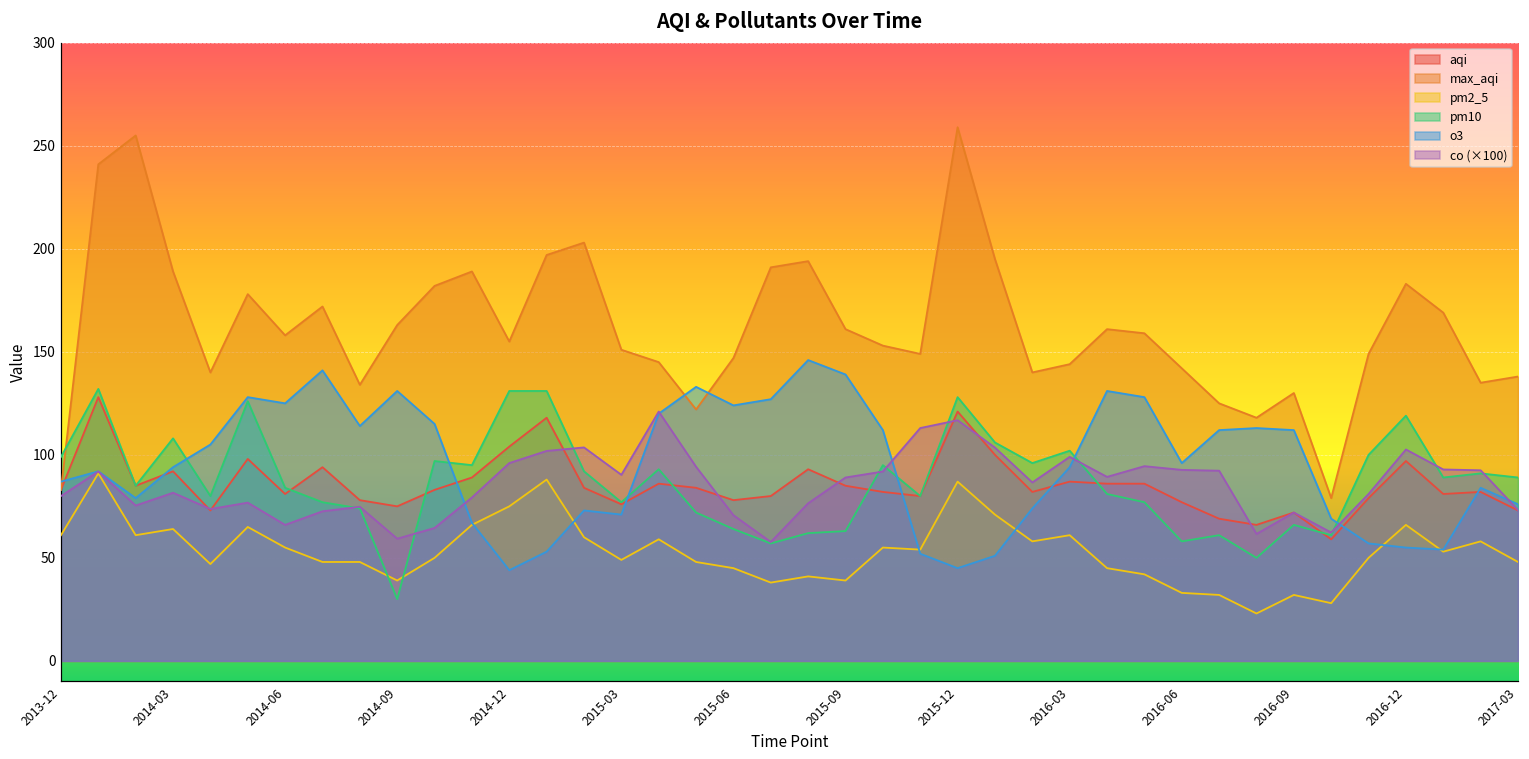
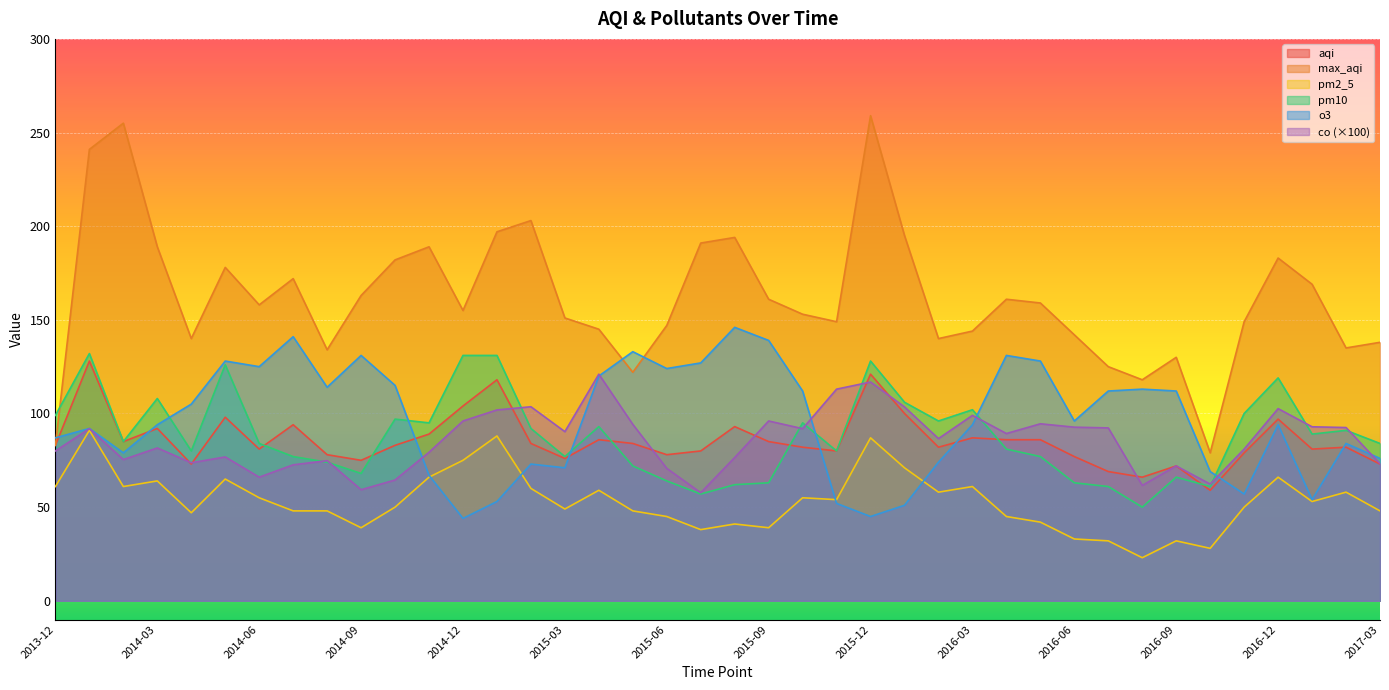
  {
    "pm10": {
      "2013-12": 99,
      "2014-03": 108,
      "2014-06": 84,
-     "2014-09": 30,
+     "2014-09": 68,
      "2014-12": 131,
      "2015-06": 64,
      "2015-09": 63,
      "2015-12": 128,
      "2016-03": 102,
-     "2016-06": 58,
+     "2016-06": 63,
      "2016-09": 66,
      "2016-12": 119,
-     "2017-03": 89
+     "2017-03": 84
    },
    "o3": {
      "2013-12": 87,
      "2014-03": 94,
      "2014-06": 125,
      "2014-09": 131,
      "2014-12": 44,
      "2015-03": 71,
      "2015-06": 124,
      "2015-09": 139,
      "2015-12": 45,
      "2016-03": 94,
      "2016-06": 96,
      "2016-09": 112,
-     "2016-12": 55,
+     "2016-12": 94,
      "2017-03": 76
    },
    "co (×100)": {
      "2013-12": 80,
      "2014-03": 82,
      "2014-06": 66,
      "2014-09": 59,
      "2014-12": 96,
      "2015-03": 90,
      "2015-06": 71,
-     "2015-09": 89,
+     "2015-09": 96,
      "2015-12": 117,
      "2016-03": 99,
      "2016-06": 93,
      "2016-12": 103
    }
  }
